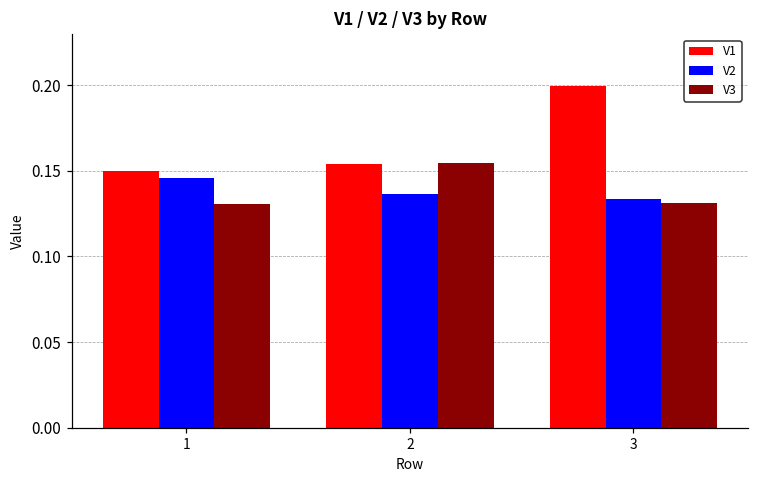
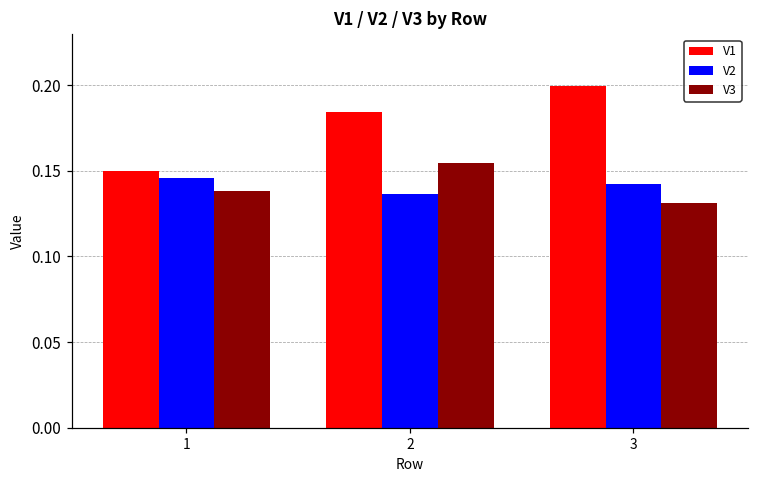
  {
    "V1": {
      "1": 0.150,
-     "2": 0.154,
+     "2": 0.184,
      "3": 0.200
    },
    "V2": {
      "1": 0.146,
      "2": 0.136,
-     "3": 0.133
+     "3": 0.143
    },
    "V3": {
-     "1": 0.131,
+     "1": 0.138,
      "2": 0.155,
      "3": 0.131
    }
  }
